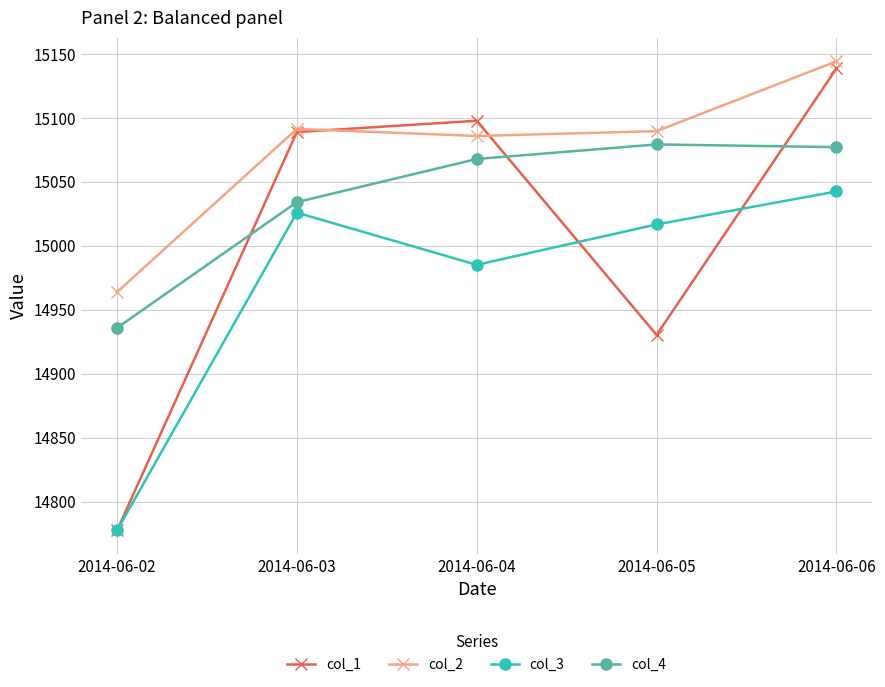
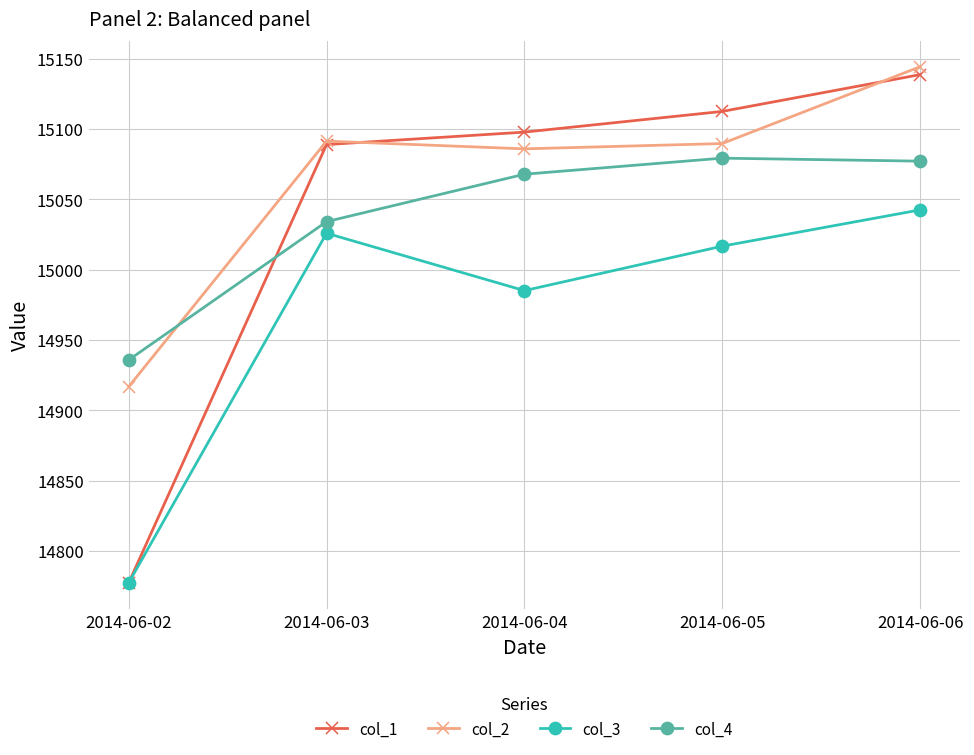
  {
    "col_1": {
      "2014-06-03": 15089,
      "2014-06-04": 15098,
-     "2014-06-05": 14930,
+     "2014-06-05": 15113,
      "2014-06-06": 15139
    },
    "col_2": {
-     "2014-06-02": 14964,
+     "2014-06-02": 14917,
      "2014-06-03": 15091,
      "2014-06-04": 15086,
      "2014-06-05": 15090,
      "2014-06-06": 15144
    }
  }
